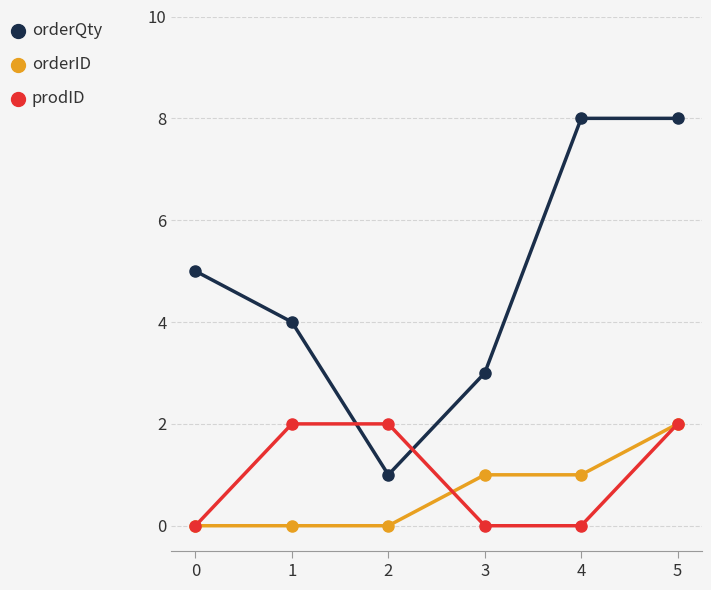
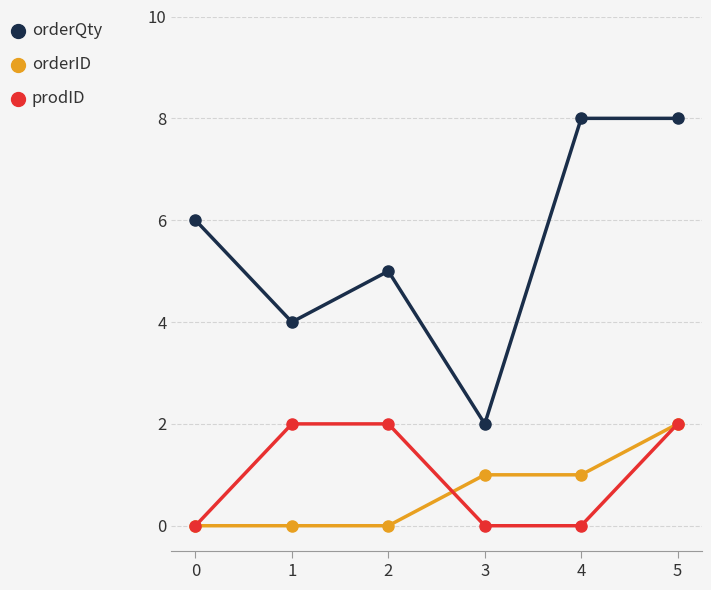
  {
    "orderQty": {
-     "0": 5,
+     "0": 6,
      "1": 4,
-     "2": 1,
-     "3": 3,
+     "2": 5,
+     "3": 2,
      "4": 8,
      "5": 8
    },
    "orderID": {
      "1": 0,
      "2": 0,
      "3": 1,
      "4": 1
    },
    "prodID": {
      "1": 2,
      "2": 2,
      "3": 0,
      "4": 0
    }
  }
